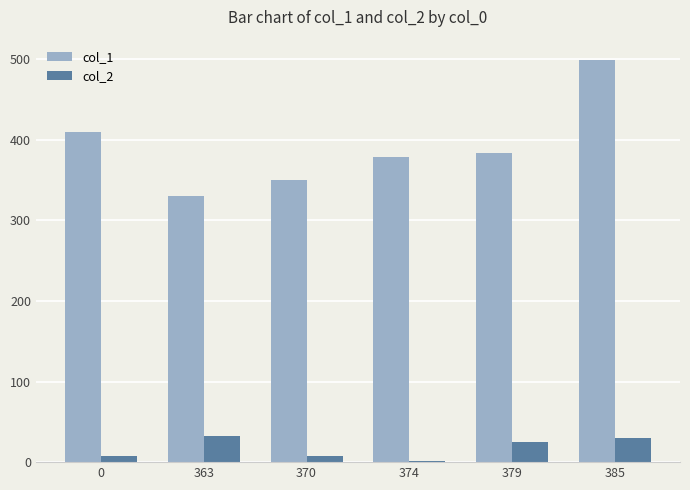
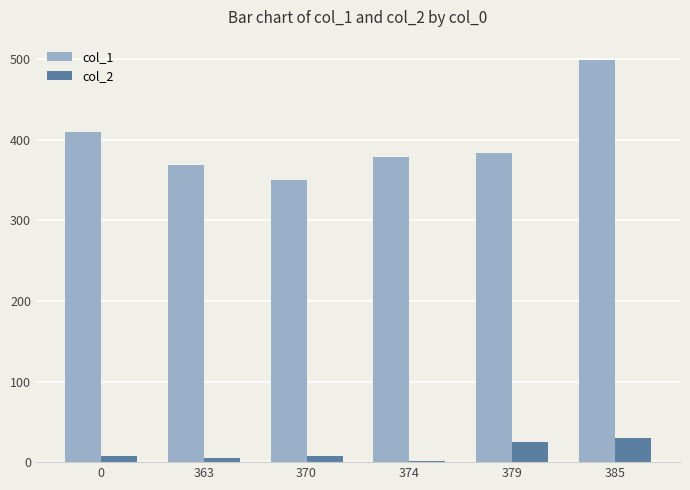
  {
    "col_1": {
      "0": 410,
-     "363": 330,
+     "363": 370,
      "370": 350,
      "374": 380,
      "379": 380,
      "385": 500
    },
    "col_2": {
      "0": 10,
-     "363": 30,
+     "363": 10,
      "370": 10,
      "379": 30,
      "385": 30
    }
  }
